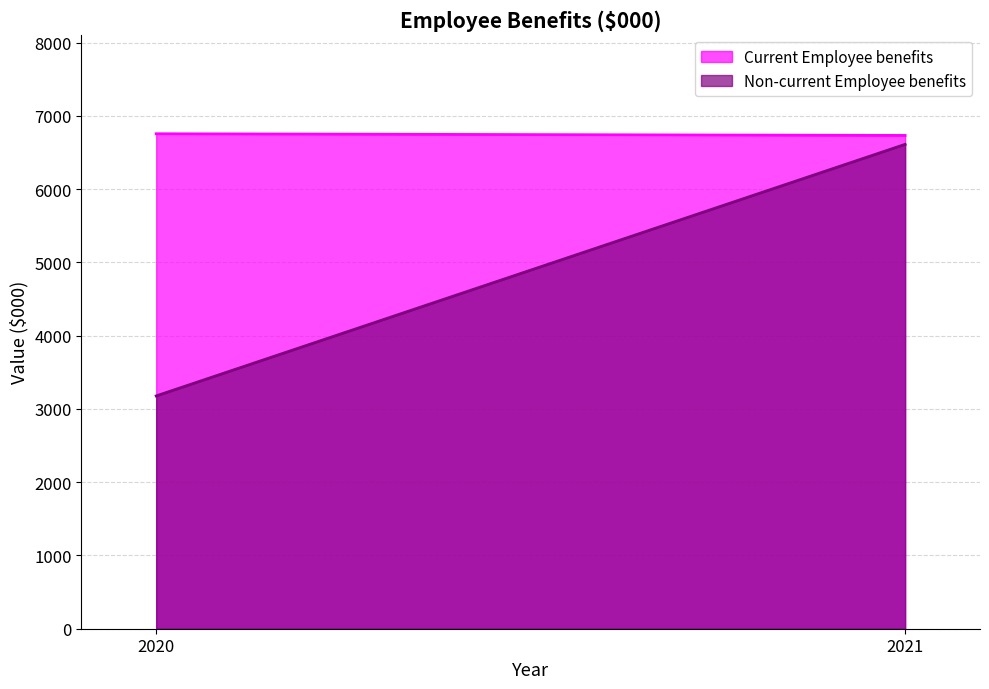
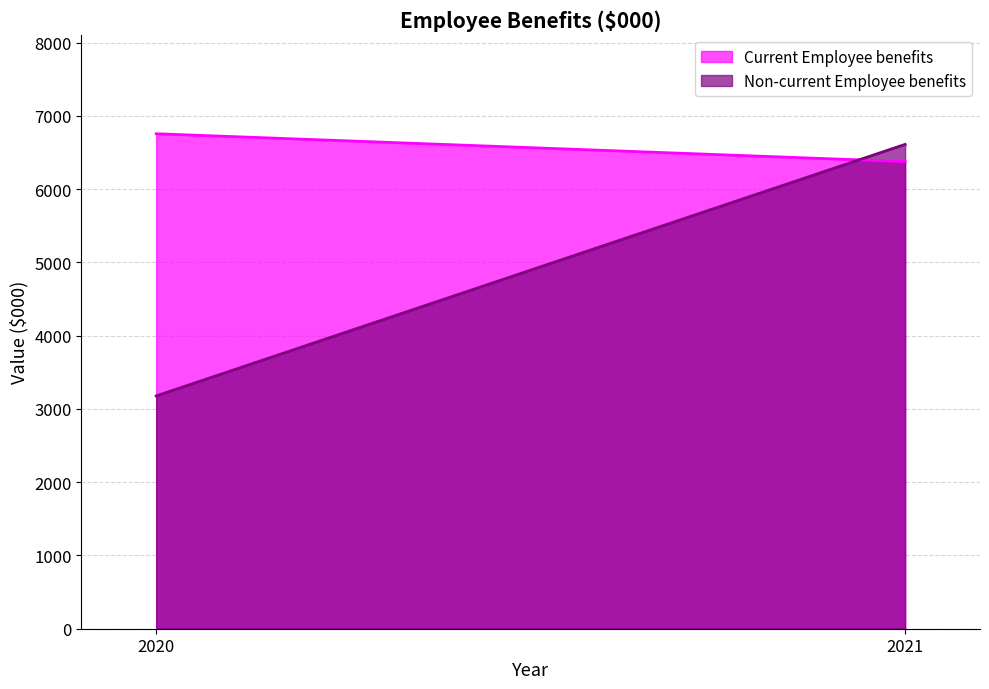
  {
    "Current Employee benefits": {
      "2020": 6800,
-     "2021": 6700
+     "2021": 6400
    },
    "Non-current Employee benefits": {
      "2020": 3200,
      "2021": 6600
    }
  }
